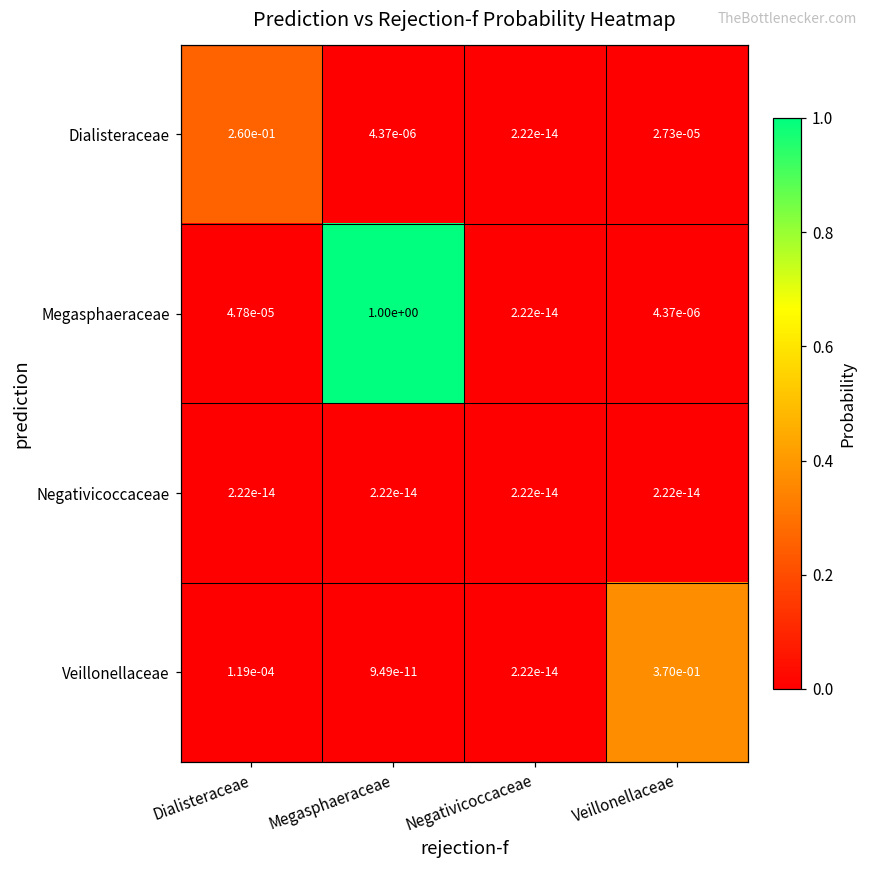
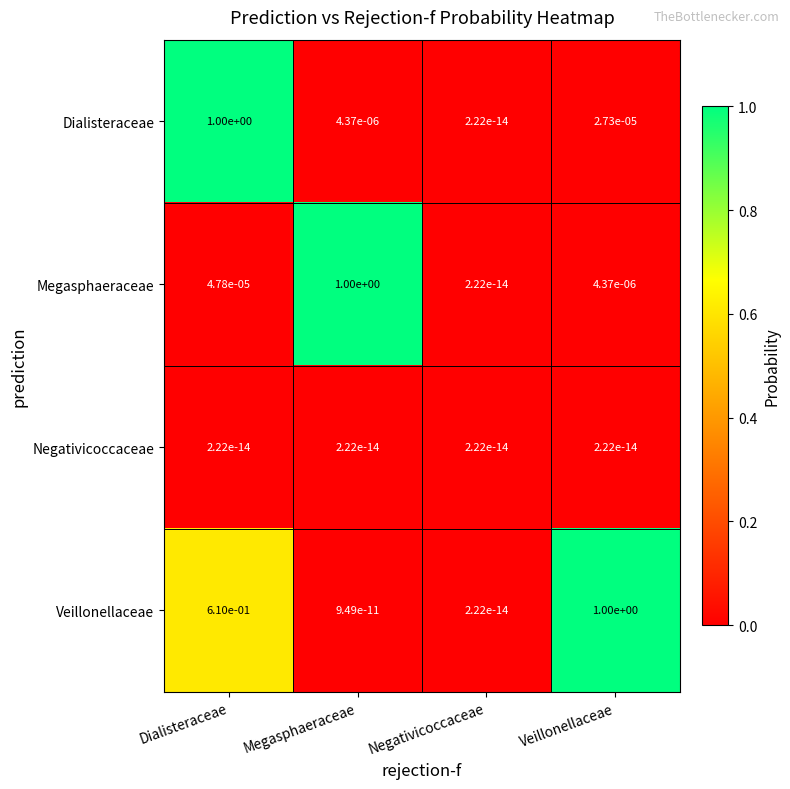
  {
    "Dialisteraceae": {
-     "Dialisteraceae": "2.60e-01",
+     "Dialisteraceae": "1.00e+00",
      "Megasphaeraceae": "4.37e-06",
      "Negativicoccaceae": "2.22e-14",
      "Veillonellaceae": "2.73e-05"
    },
    "Megasphaeraceae": {
      "Dialisteraceae": "4.78e-05",
      "Megasphaeraceae": "1.00e+00",
      "Negativicoccaceae": "2.22e-14",
      "Veillonellaceae": "4.37e-06"
    },
    "Negativicoccaceae": {
      "Dialisteraceae": "2.22e-14",
      "Megasphaeraceae": "2.22e-14",
      "Negativicoccaceae": "2.22e-14",
      "Veillonellaceae": "2.22e-14"
    },
    "Veillonellaceae": {
-     "Dialisteraceae": "1.19e-04",
+     "Dialisteraceae": "6.10e-01",
      "Megasphaeraceae": "9.49e-11",
      "Negativicoccaceae": "2.22e-14",
-     "Veillonellaceae": "3.70e-01"
+     "Veillonellaceae": "1.00e+00"
    }
  }
